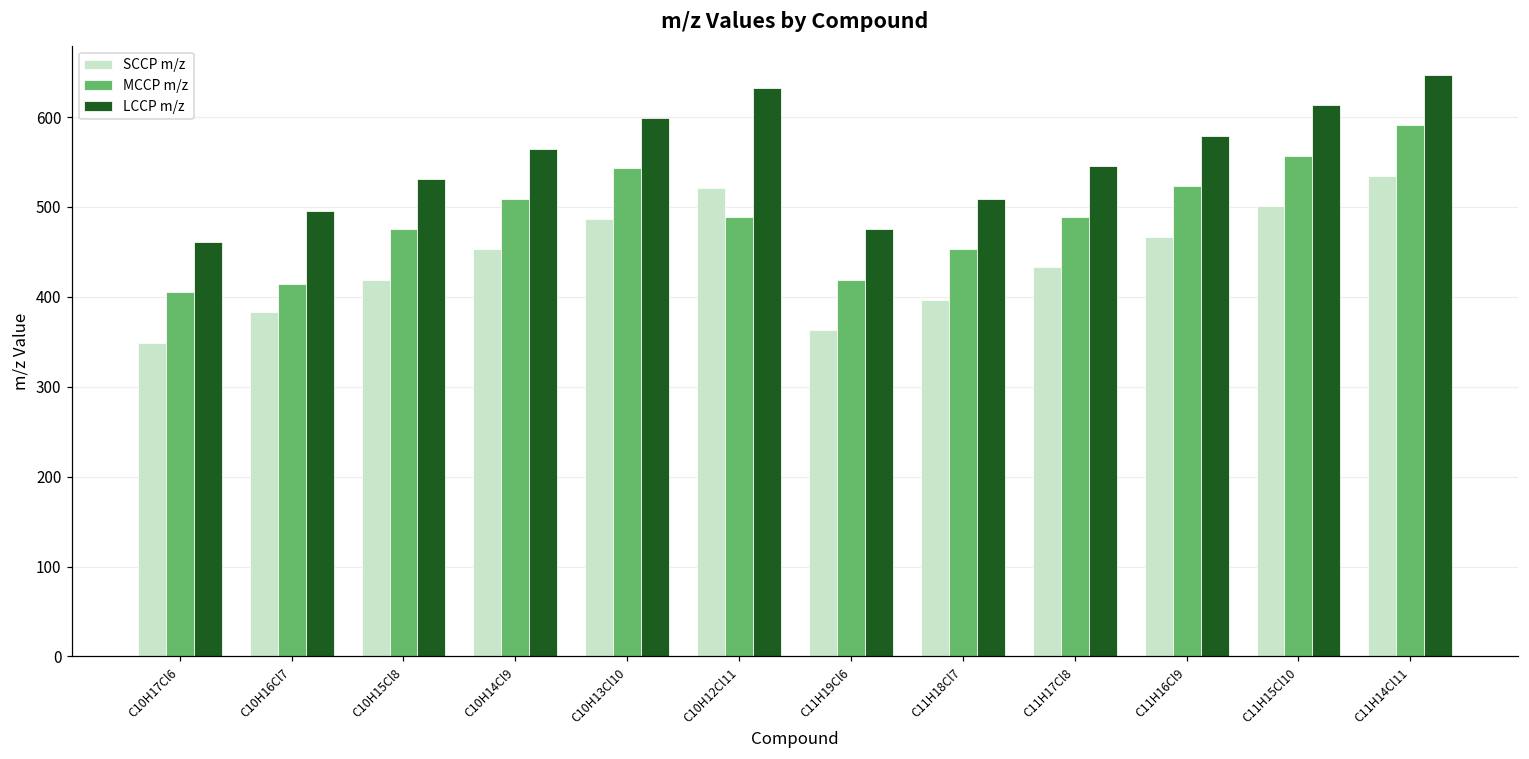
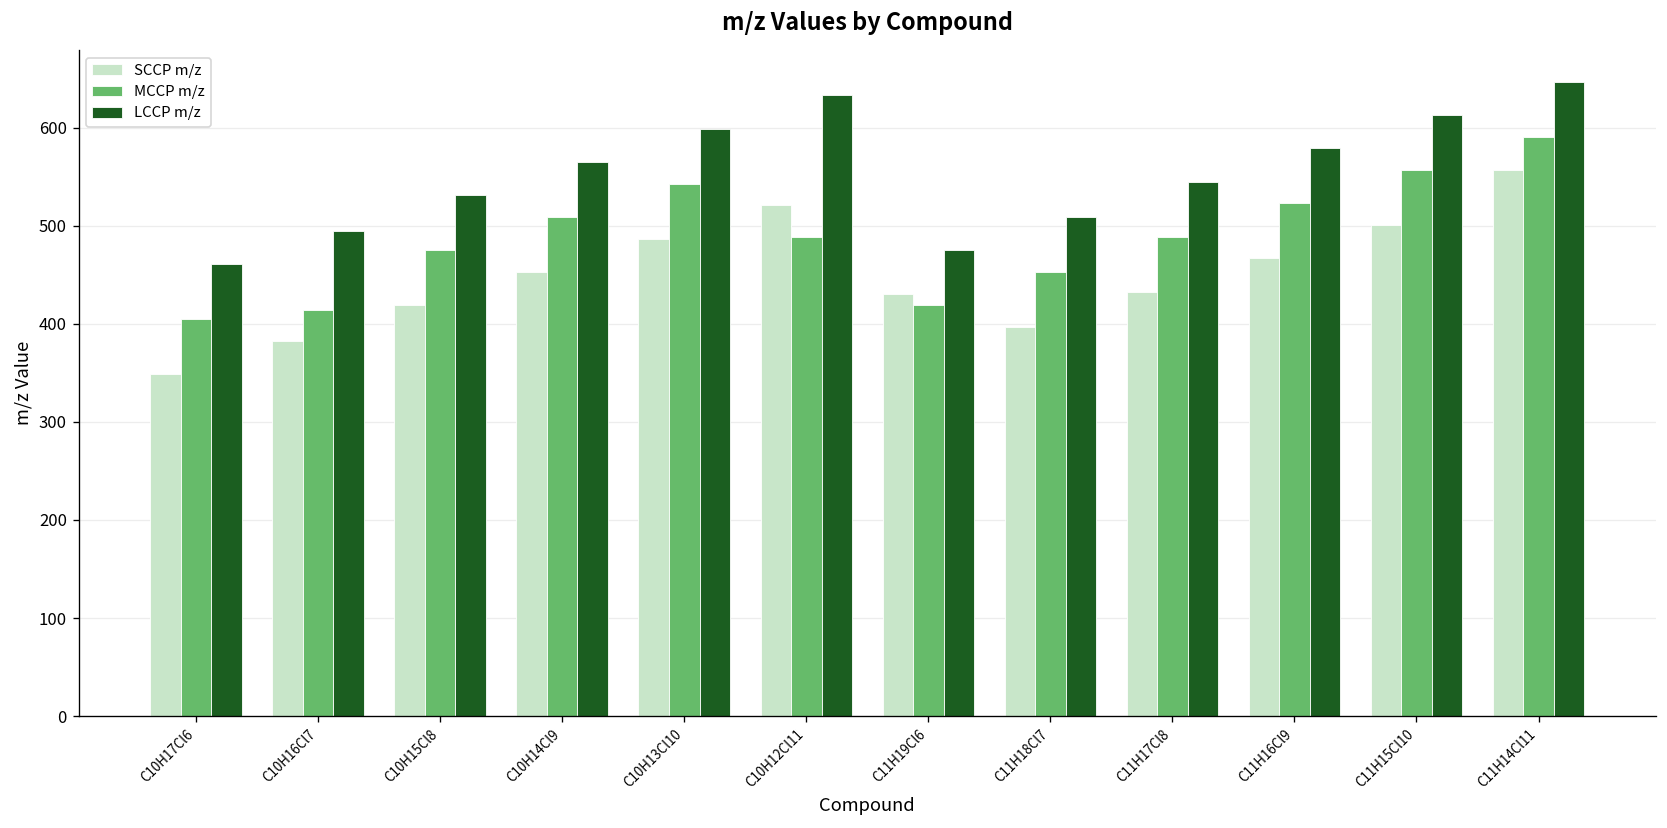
  {
    "SCCP m/z": {
      "C10H17Cl6": 350,
      "C10H16Cl7": 380,
      "C10H15Cl8": 420,
      "C10H14Cl9": 450,
      "C10H13Cl10": 490,
      "C10H12Cl11": 520,
-     "C11H19Cl6": 360,
+     "C11H19Cl6": 430,
      "C11H18Cl7": 400,
      "C11H17Cl8": 430,
      "C11H16Cl9": 470,
      "C11H15Cl10": 500,
-     "C11H14Cl11": 530
+     "C11H14Cl11": 560
    },
    "MCCP m/z": {
      "C10H17Cl6": 410,
      "C10H16Cl7": 410,
      "C10H15Cl8": 470,
      "C10H14Cl9": 510,
      "C10H13Cl10": 540,
      "C10H12Cl11": 490,
      "C11H19Cl6": 420,
      "C11H18Cl7": 450,
      "C11H17Cl8": 490,
      "C11H16Cl9": 520,
      "C11H15Cl10": 560,
      "C11H14Cl11": 590
    },
    "LCCP m/z": {
      "C10H17Cl6": 460,
      "C10H16Cl7": 500,
      "C10H15Cl8": 530,
      "C10H14Cl9": 560,
      "C10H13Cl10": 600,
      "C10H12Cl11": 630,
      "C11H19Cl6": 480,
      "C11H18Cl7": 510,
      "C11H17Cl8": 550,
      "C11H16Cl9": 580,
      "C11H15Cl10": 610,
      "C11H14Cl11": 650
    }
  }
